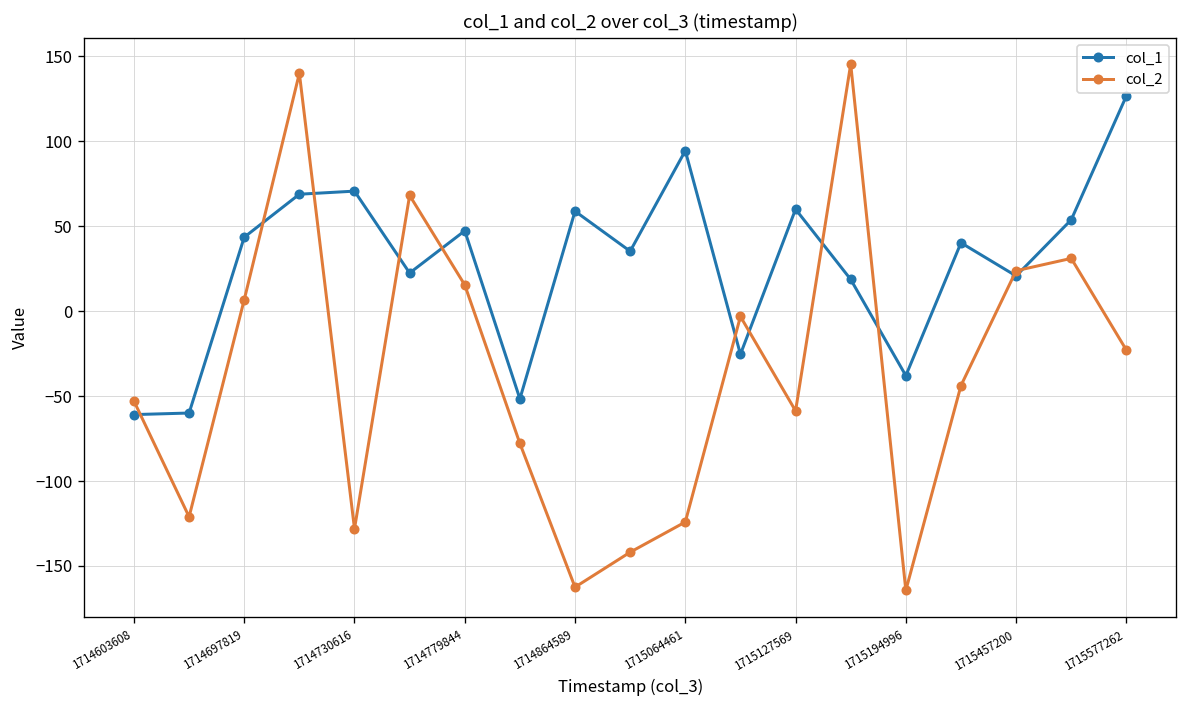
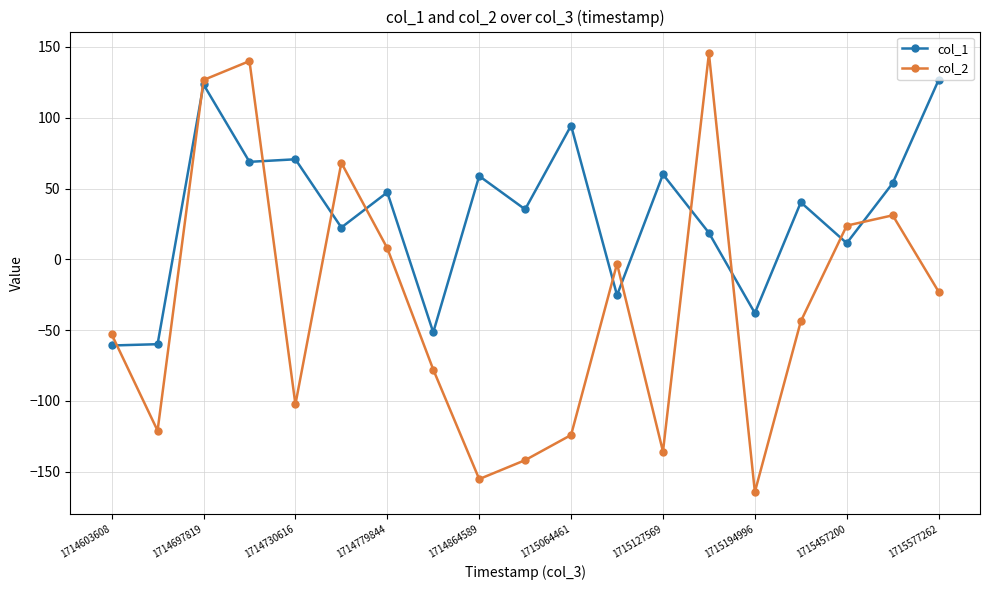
  {
    "col_1": {
      "1714603608": -61,
-     "1714697819": 44,
+     "1714697819": 124,
      "1714730616": 71,
      "1714779844": 47,
      "1714864589": 59,
      "1715064461": 94,
      "1715127569": 60,
      "1715194996": -38,
-     "1715457200": 21
+     "1715457200": 11
    },
    "col_2": {
      "1714603608": -53,
-     "1714697819": 7,
-     "1714730616": -128,
-     "1714779844": 15,
-     "1714864589": -162,
+     "1714697819": 127,
+     "1714730616": -102,
+     "1714779844": 8,
+     "1714864589": -155,
      "1715064461": -124,
-     "1715127569": -59,
+     "1715127569": -136,
      "1715194996": -164,
      "1715457200": 24,
      "1715577262": -23
    }
  }
